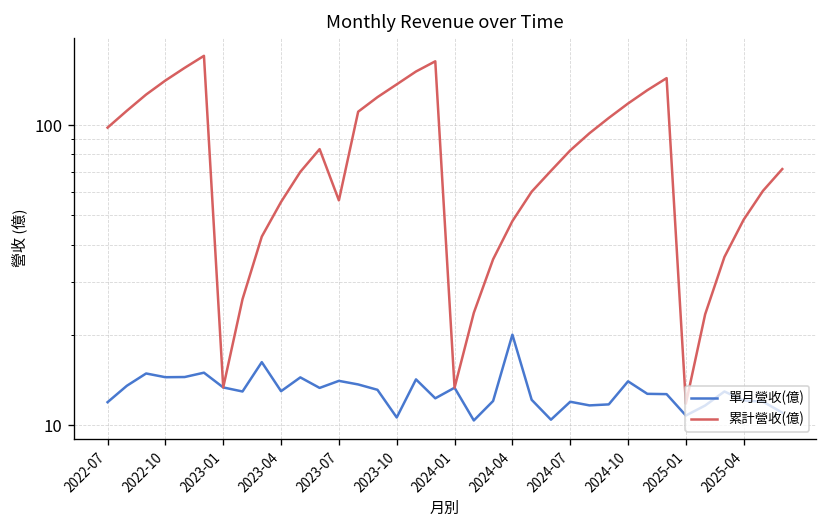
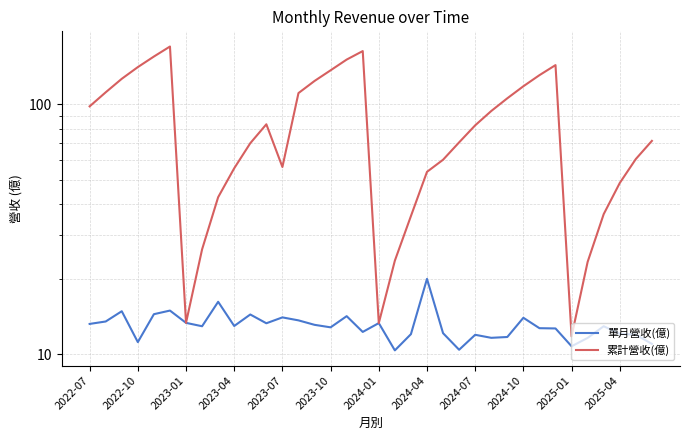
  {
    "單月營收(億)": {
-     "2022-07": 12,
-     "2022-10": 14,
+     "2022-07": 13,
+     "2022-10": 11,
      "2023-04": 13,
      "2023-07": 14,
-     "2023-10": 10.6,
+     "2023-10": 13,
      "2024-04": 20,
      "2024-07": 12,
      "2024-10": 14
    },
    "累計營收(億)": {
      "2022-07": 98,
      "2022-10": 140,
      "2023-04": 55,
      "2023-07": 56,
      "2023-10": 140,
-     "2024-04": 48,
+     "2024-04": 54,
      "2024-07": 82,
      "2024-10": 120,
      "2025-04": 48
    }
  }
